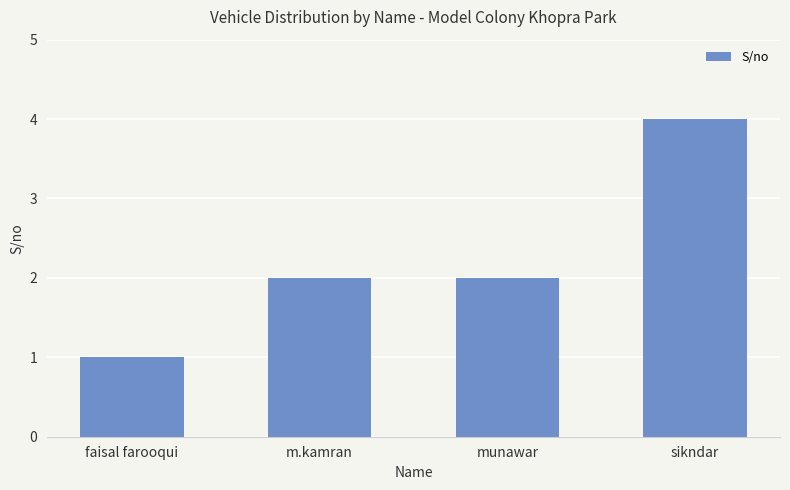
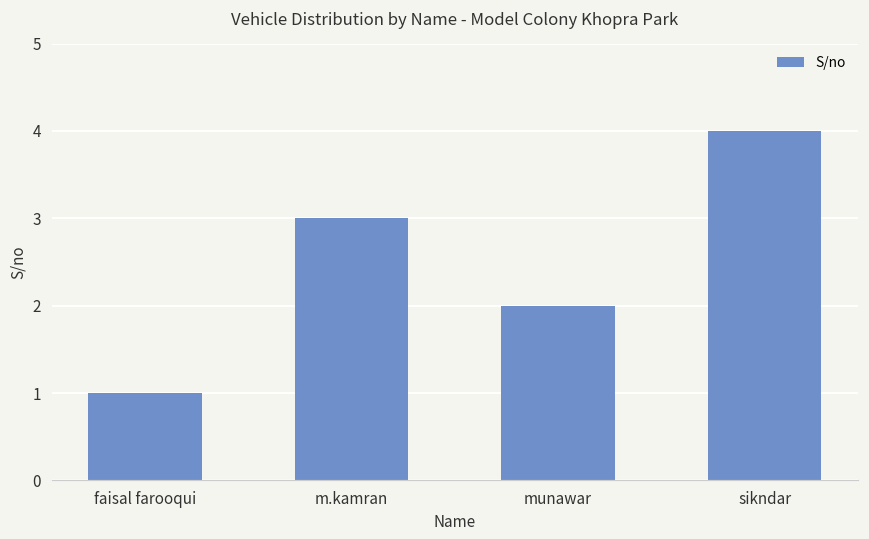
  {
    "faisal farooqui": 1,
-   "m.kamran": 2,
+   "m.kamran": 3,
    "munawar": 2,
    "sikndar": 4
  }
